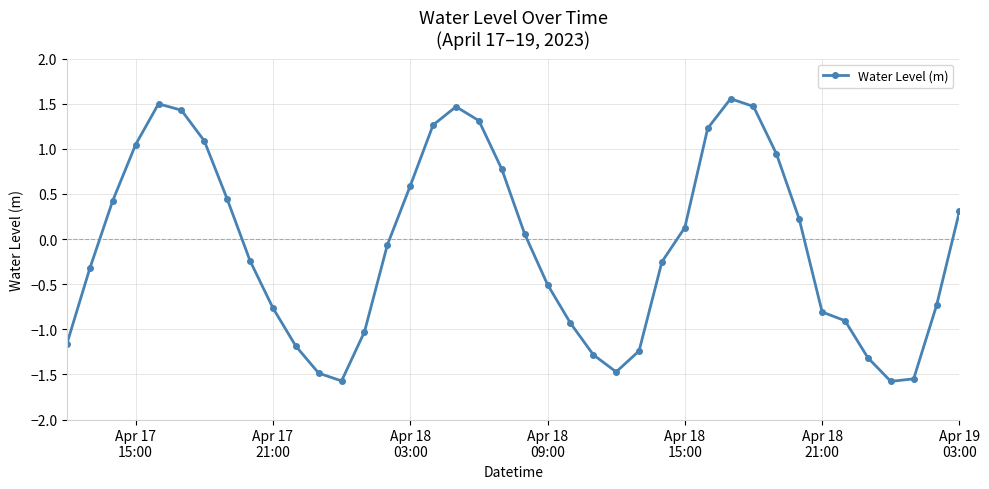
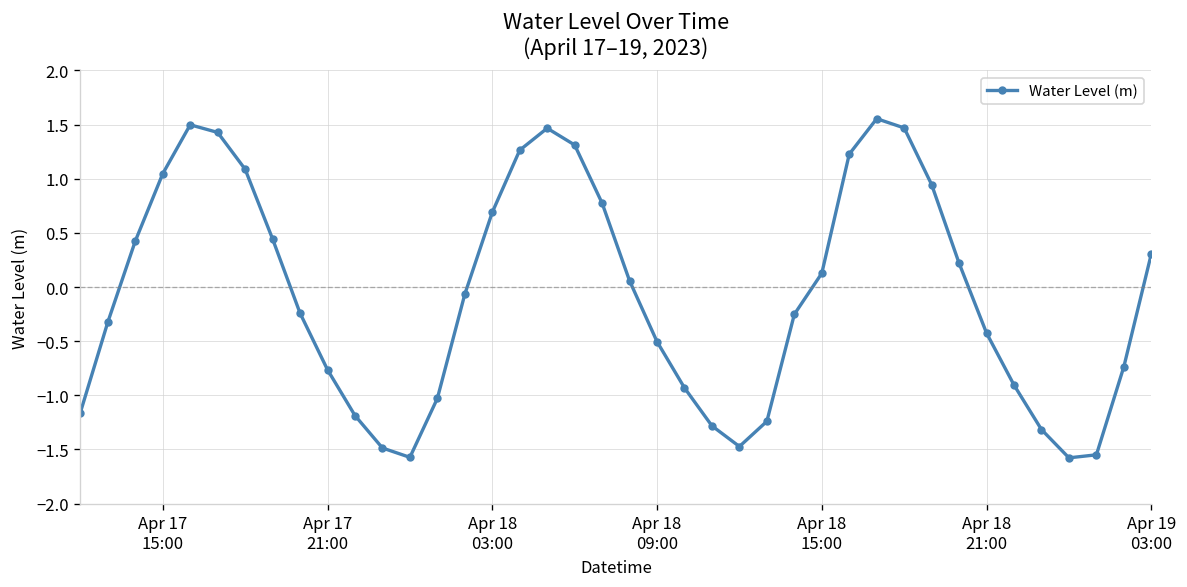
  {
    "Apr 17 15:00": 1.0,
    "Apr 17 21:00": -0.8,
-   "Apr 18 03:00": 0.6,
+   "Apr 18 03:00": 0.7,
    "Apr 18 09:00": -0.5,
    "Apr 18 15:00": 0.1,
-   "Apr 18 21:00": -0.8,
+   "Apr 18 21:00": -0.4,
    "Apr 19 03:00": 0.3
  }
